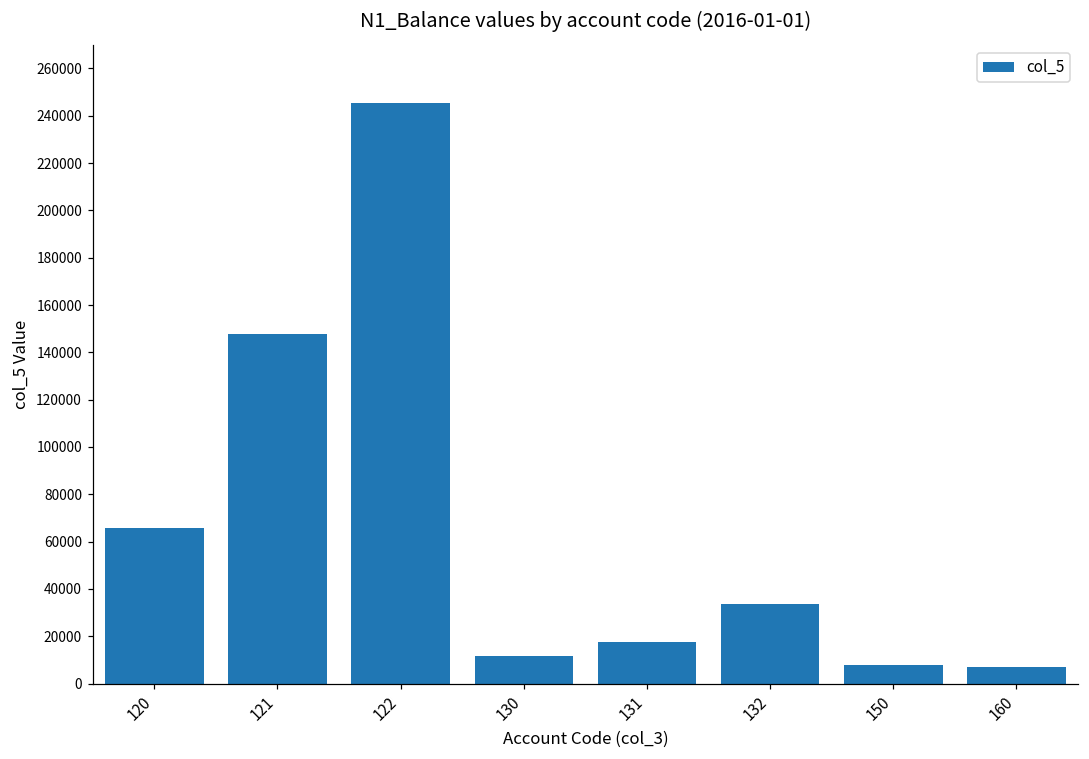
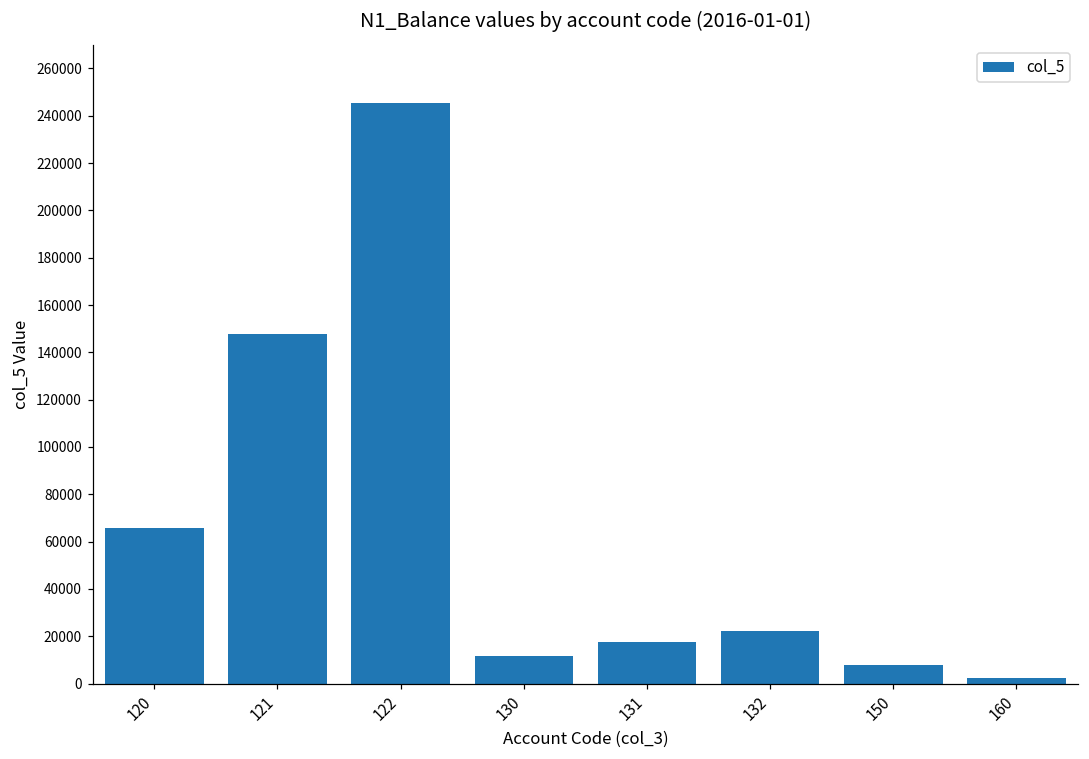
  {
    "120": 66000,
    "121": 148000,
    "122": 245000,
    "130": 12000,
    "131": 17000,
-   "132": 34000,
+   "132": 22000,
    "150": 8000,
-   "160": 7000
+   "160": 2000
  }
